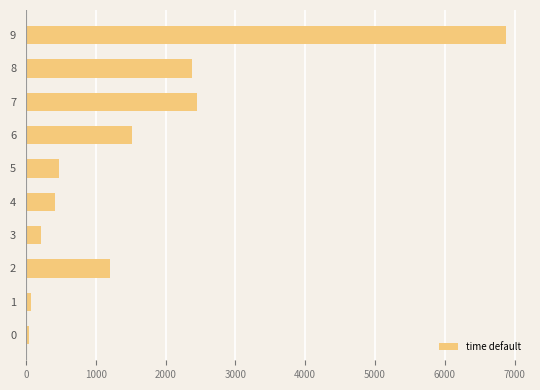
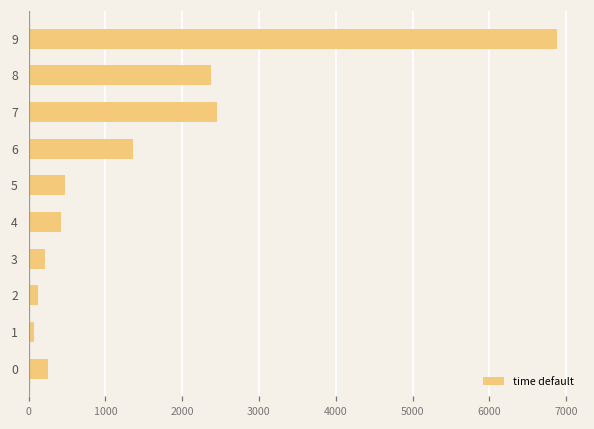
  {
    "9": 6900,
    "8": 2400,
    "7": 2500,
-   "6": 1500,
+   "6": 1400,
    "5": 500,
    "4": 400,
    "3": 200,
-   "2": 1200,
+   "2": 100,
    "1": 100,
-   "0": 0
+   "0": 200
  }
